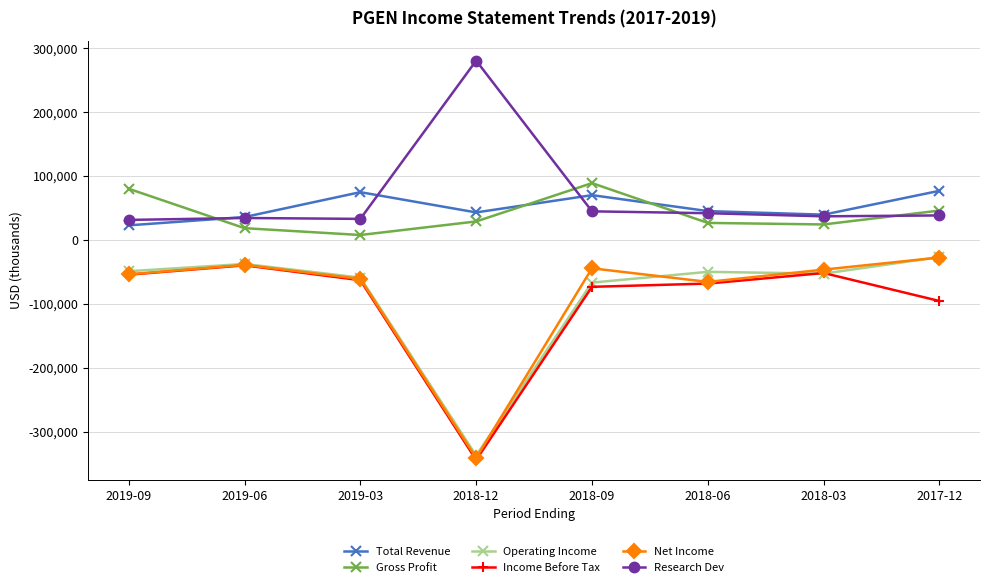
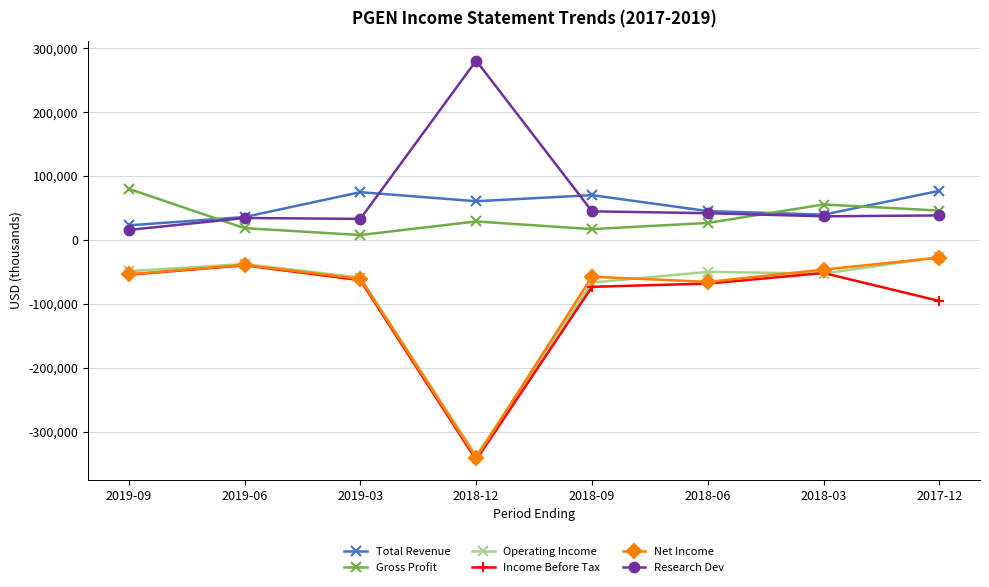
  {
    "Total Revenue": {
      "2019-09": "20,000",
      "2019-03": "70,000",
-     "2018-12": "40,000",
+     "2018-12": "60,000",
      "2018-09": "70,000",
      "2017-12": "80,000"
    },
    "Gross Profit": {
      "2019-09": "80,000",
      "2019-06": "20,000",
      "2019-03": "10,000",
      "2018-12": "30,000",
-     "2018-09": "90,000",
+     "2018-09": "20,000",
      "2018-06": "30,000",
-     "2018-03": "20,000",
+     "2018-03": "60,000",
      "2017-12": "50,000"
    },
    "Operating Income": {
      "2019-09": "-50,000",
      "2018-09": "-70,000",
      "2018-06": "-50,000"
    },
    "Income Before Tax": {
      "2018-09": "-70,000",
      "2017-12": "-100,000"
    },
    "Net Income": {
-     "2018-09": "-40,000",
+     "2018-09": "-60,000",
      "2018-03": "-50,000"
    },
    "Research Dev": {
-     "2019-09": "30,000",
+     "2019-09": "20,000",
      "2019-03": "30,000",
      "2018-12": "280,000",
      "2018-09": "40,000",
      "2017-12": "40,000"
    }
  }
